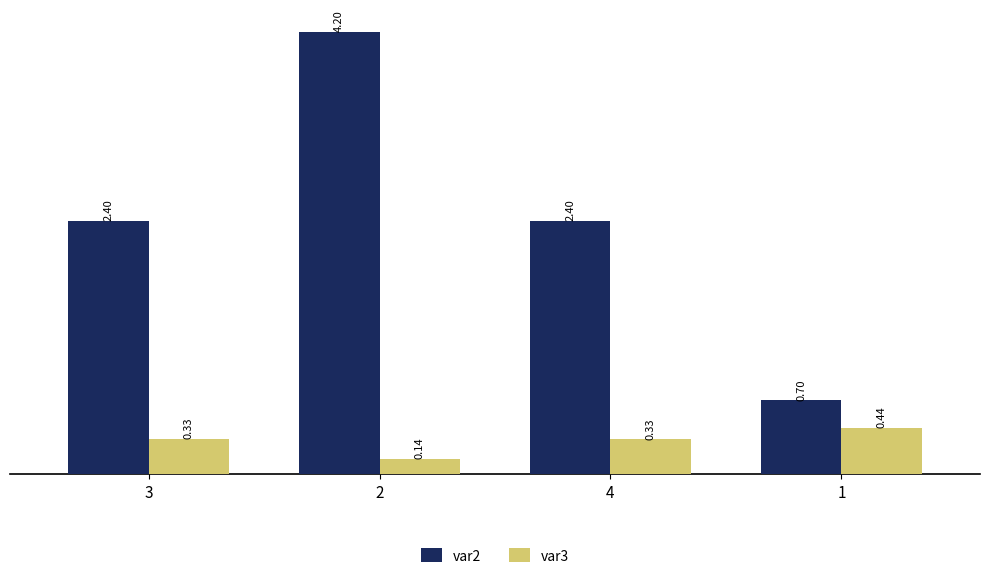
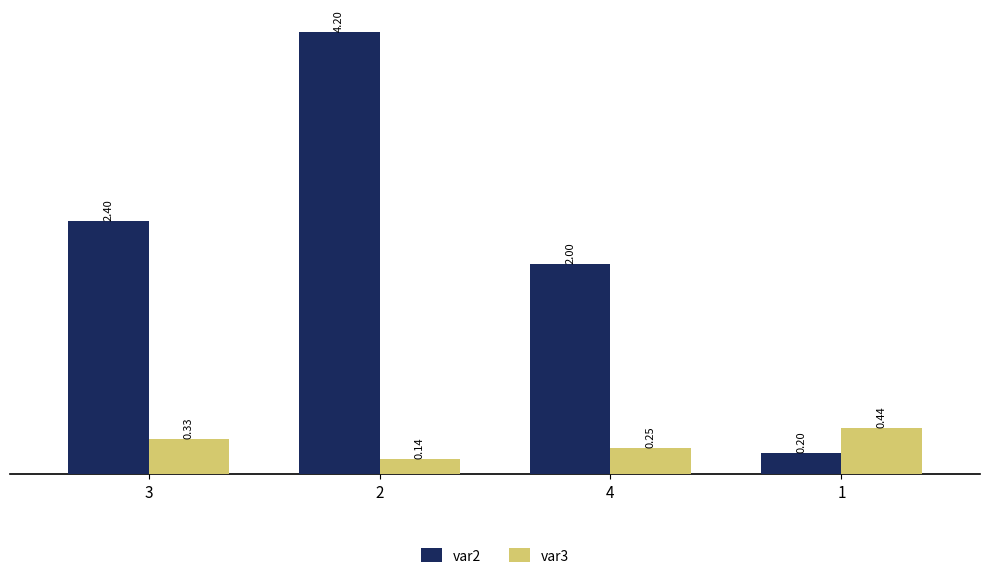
  {
    "var2": {
      "3": 2.40,
      "2": 4.20,
-     "4": 2.40,
-     "1": 0.70
+     "4": 2.00,
+     "1": 0.20
    },
    "var3": {
      "3": 0.33,
      "2": 0.14,
-     "4": 0.33,
+     "4": 0.25,
      "1": 0.44
    }
  }
